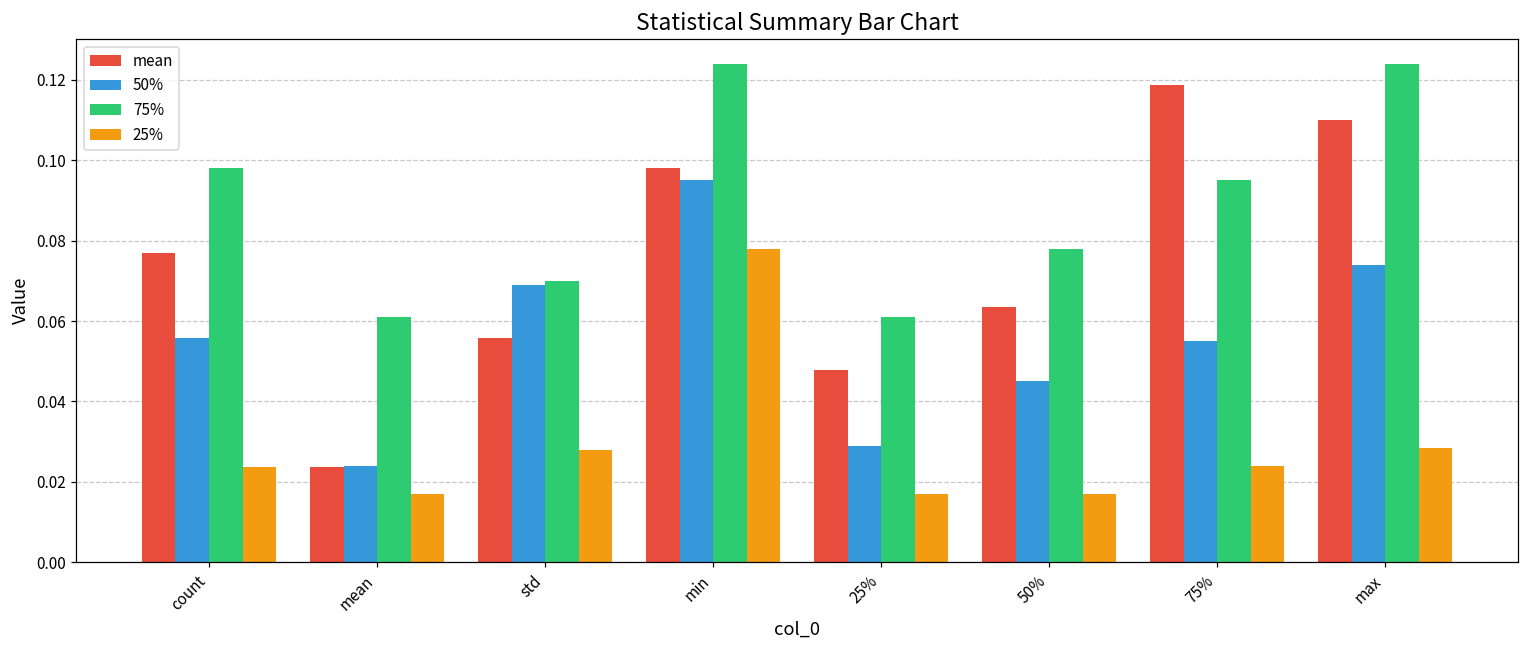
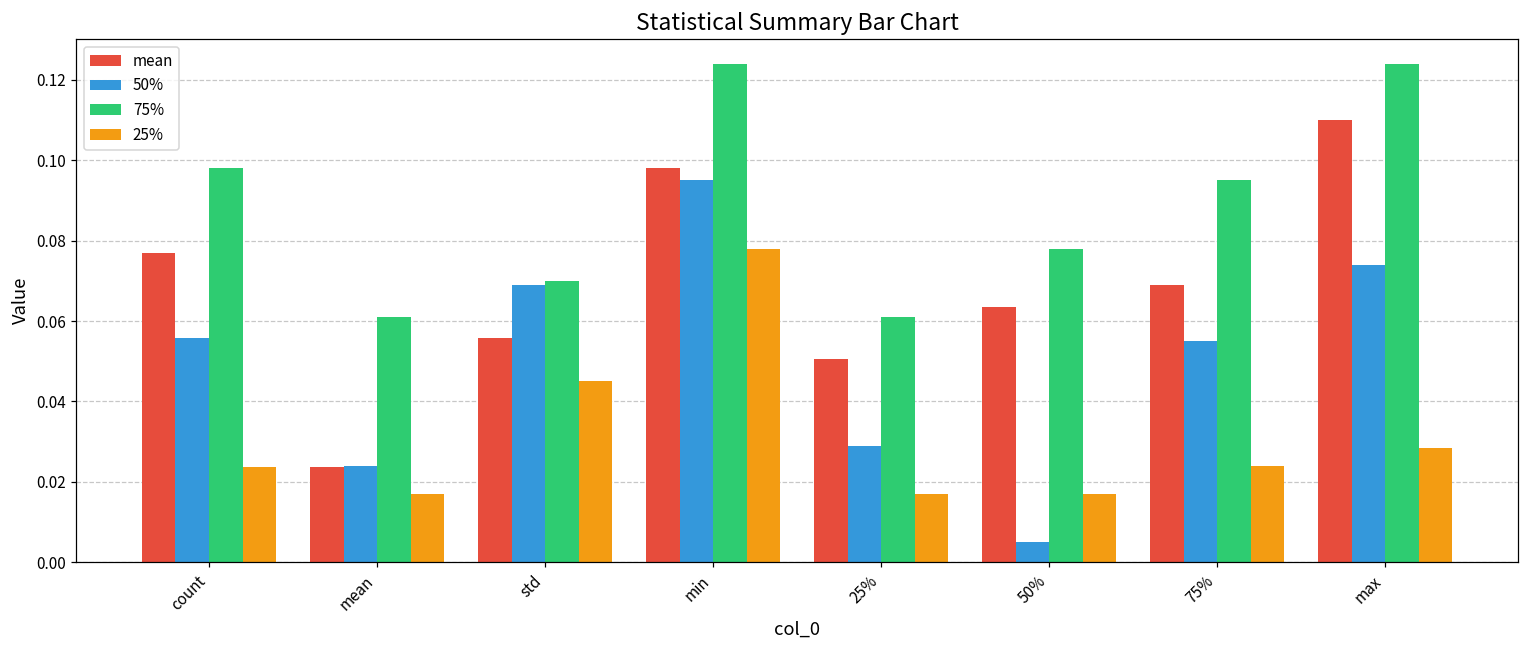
  {
    "mean": {
      "count": 0.077,
      "mean": 0.024,
      "std": 0.056,
      "min": 0.098,
-     "25%": 0.048,
+     "25%": 0.051,
      "50%": 0.064,
-     "75%": 0.119,
+     "75%": 0.069,
      "max": 0.110
    },
    "50%": {
      "count": 0.056,
      "mean": 0.024,
      "std": 0.069,
      "min": 0.095,
      "25%": 0.029,
-     "50%": 0.045,
+     "50%": 0.005,
      "75%": 0.055,
      "max": 0.074
    },
    "75%": {
      "count": 0.098,
      "mean": 0.061,
      "std": 0.070,
      "min": 0.124,
      "25%": 0.061,
      "50%": 0.078,
      "75%": 0.095,
      "max": 0.124
    },
    "25%": {
      "count": 0.024,
      "mean": 0.017,
-     "std": 0.028,
+     "std": 0.045,
      "min": 0.078,
      "25%": 0.017,
      "50%": 0.017,
      "75%": 0.024,
      "max": 0.029
    }
  }
